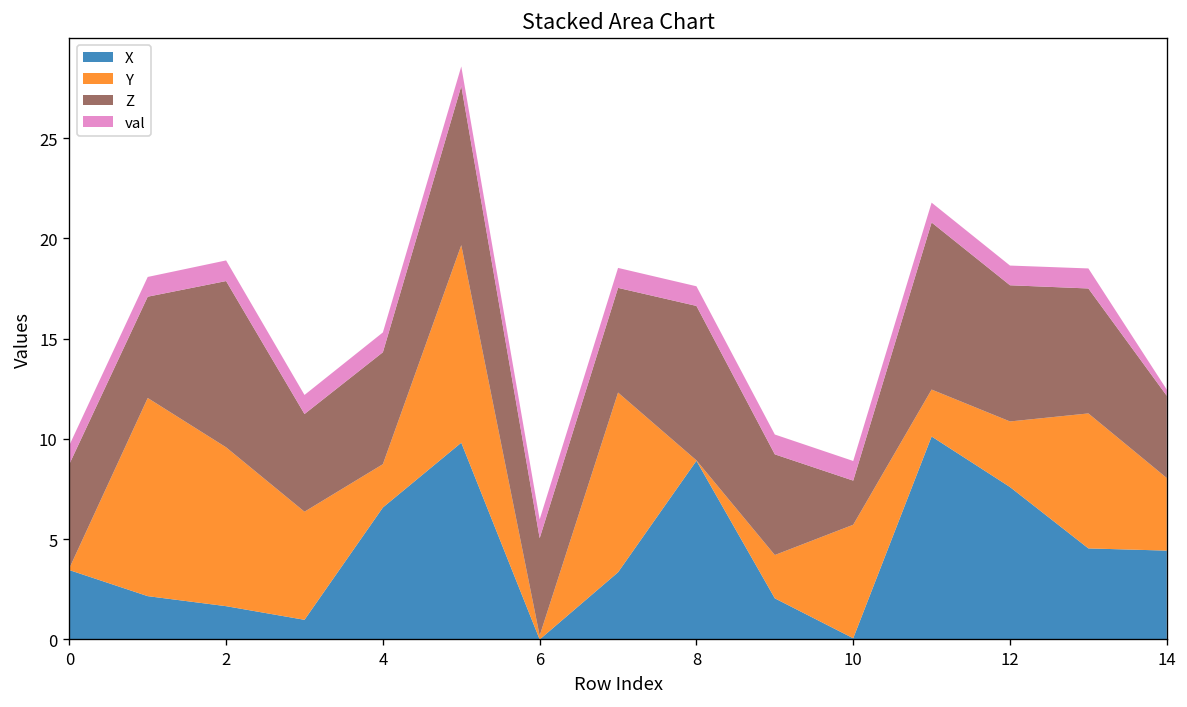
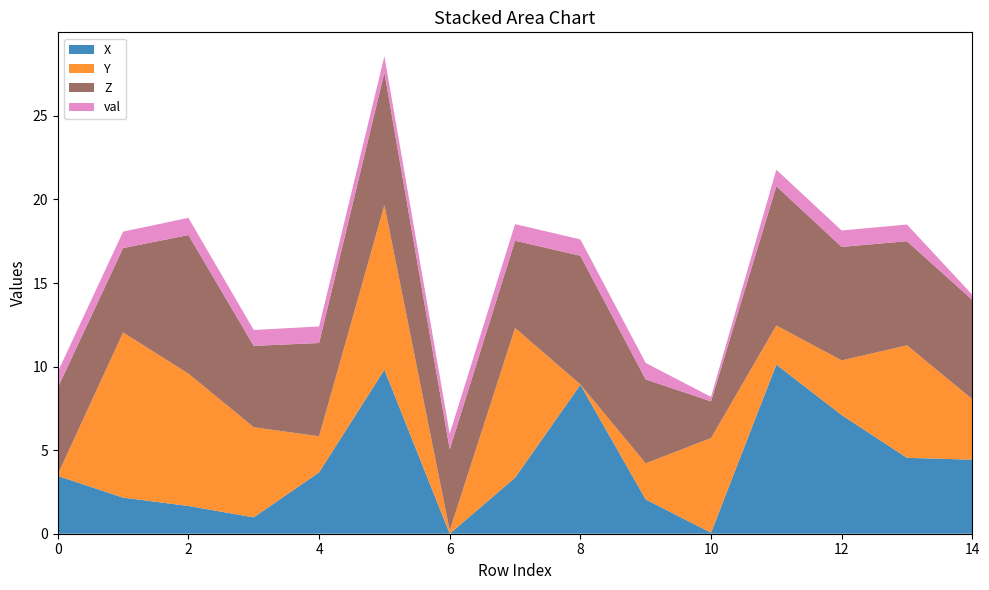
  {
    "X": {
      "2": 1.7,
-     "4": 6.6,
+     "4": 3.7,
      "6": 0.0,
-     "12": 7.6,
+     "12": 7.1,
      "14": 4.4
    },
    "Y": {
      "2": 7.9,
      "4": 2.2,
      "6": 0.2,
      "10": 5.7,
      "12": 3.3,
      "14": 3.6
    },
    "Z": {
      "0": 5.2,
      "2": 8.3,
      "4": 5.6,
      "6": 4.9,
      "8": 7.7,
      "10": 2.2,
      "12": 6.8,
-     "14": 4.1
+     "14": 5.9
    },
    "val": {
      "0": 0.9,
      "2": 1.0,
      "4": 1.0,
      "6": 0.9,
      "8": 1.0,
-     "10": 1.0,
+     "10": 0.3,
      "12": 1.0,
      "14": 0.3
    }
  }
